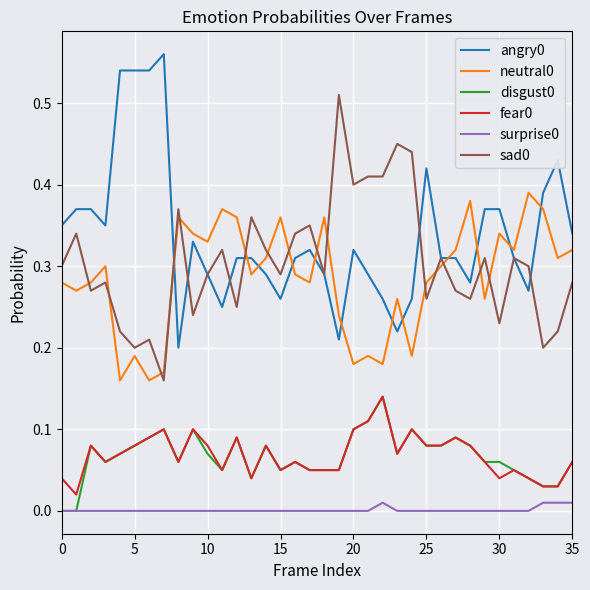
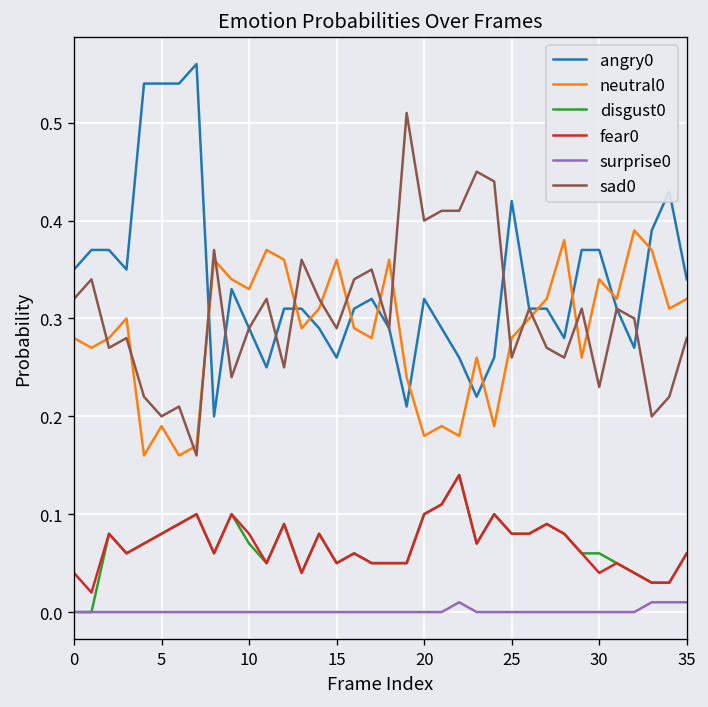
  {
    "angry0": {
      "0": 0.35,
      "5": 0.54,
      "15": 0.26,
      "20": 0.32,
      "25": 0.42,
      "30": 0.37,
      "35": 0.34
    },
    "neutral0": {
      "0": 0.28,
      "5": 0.19,
      "10": 0.33,
      "15": 0.36,
      "20": 0.18,
      "25": 0.28,
      "30": 0.34,
      "35": 0.32
    },
    "disgust0": {
      "10": 0.07,
      "30": 0.06
    },
    "fear0": {
      "0": 0.04,
      "10": 0.08,
      "30": 0.04
    },
    "surprise0": {
      "5": 0.00,
      "10": 0.00,
      "15": 0.00,
      "20": 0.00,
      "25": 0.00,
      "30": 0.00,
      "35": 0.01
    },
    "sad0": {
-     "0": 0.30,
+     "0": 0.32,
      "5": 0.20,
      "15": 0.29,
      "20": 0.40,
      "25": 0.26,
      "30": 0.23,
      "35": 0.28
    }
  }
